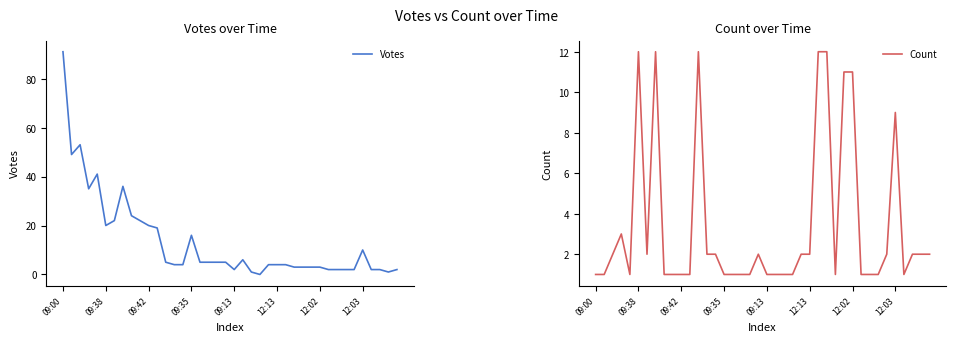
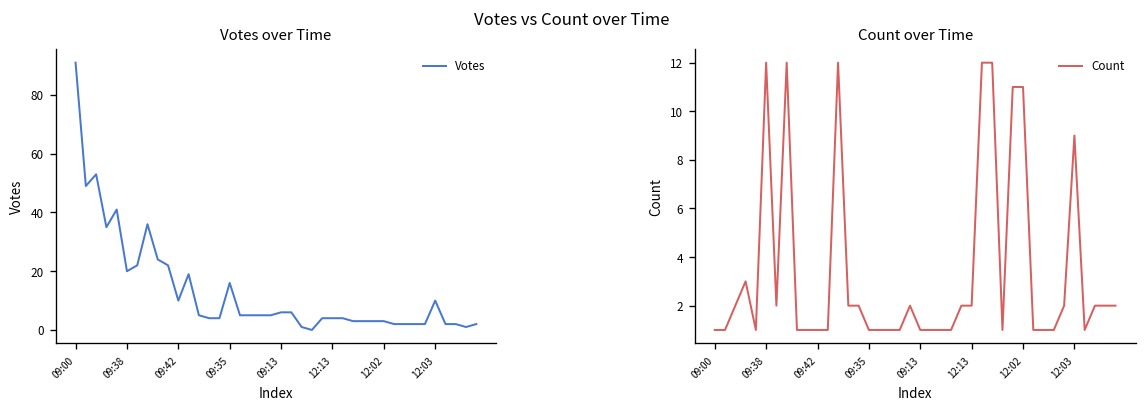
  {
    "Votes over Time": {
      "09:00": 91,
      "09:38": 20,
-     "09:42": 20,
+     "09:42": 10,
      "09:35": 16,
-     "09:13": 2,
+     "09:13": 6,
      "12:03": 10
    },
    "Count over Time": {
      "09:00": 1.0,
      "09:38": 12.0,
      "09:42": 1.0,
      "09:35": 1.0,
      "09:13": 1.0,
      "12:03": 9.0
    }
  }
